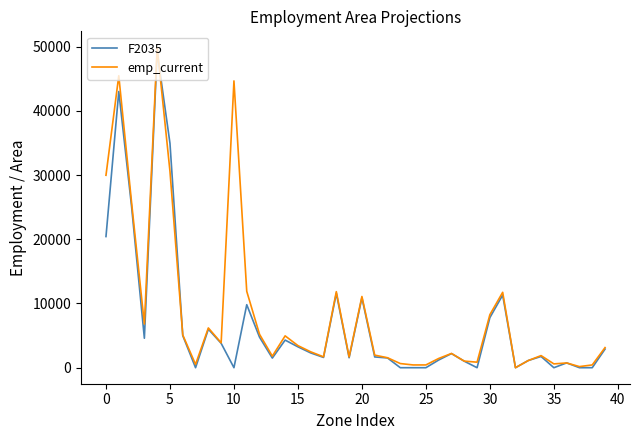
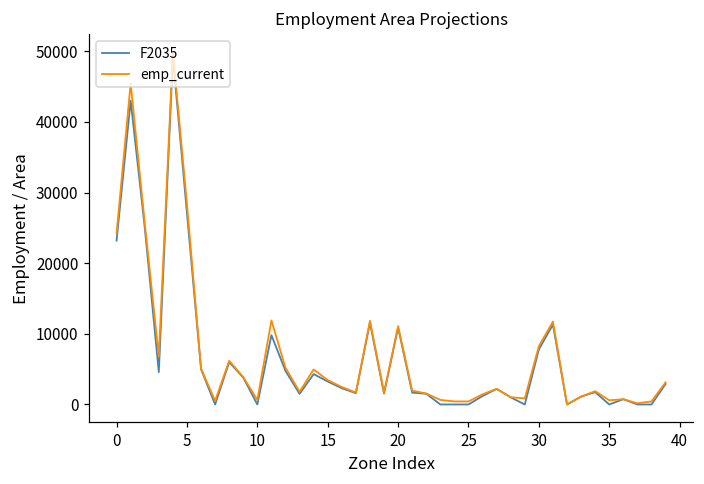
  {
    "F2035": {
-     "0": 20000,
-     "5": 35000,
+     "0": 23000,
+     "5": 27000,
      "10": 0,
      "25": 0,
      "30": 8000,
      "35": 0
    },
    "emp_current": {
-     "0": 30000,
-     "5": 31000,
-     "10": 45000,
+     "0": 24000,
+     "5": 28000,
+     "10": 1000,
      "25": 0,
      "30": 8000,
      "35": 1000
    }
  }
